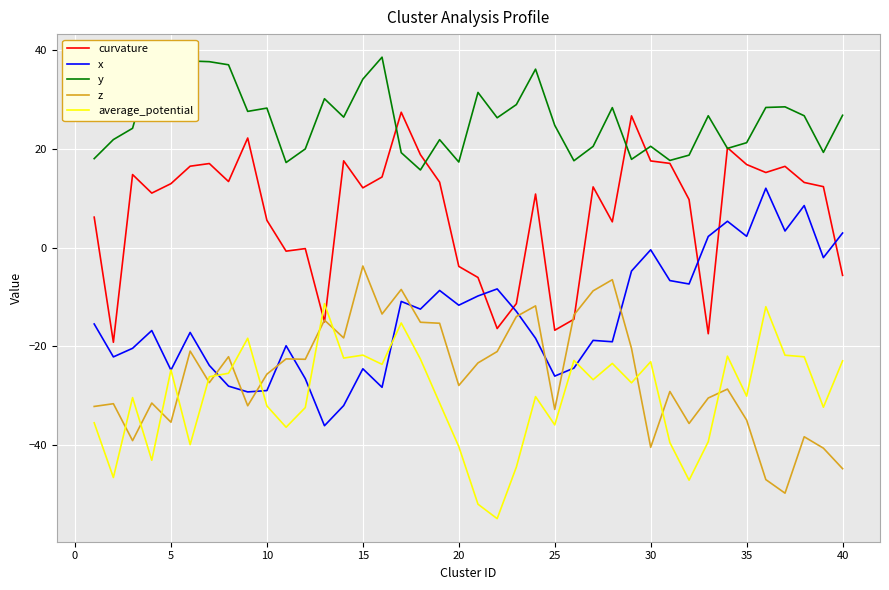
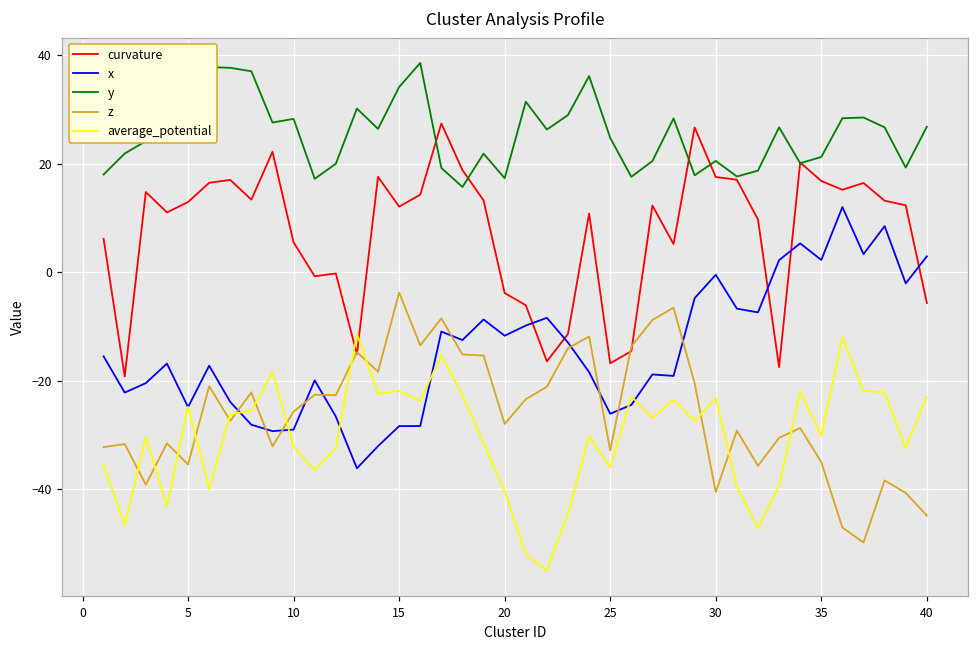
  {
    "curvature": {
      "5": 13,
      "10": 6,
      "15": 12,
      "20": -4,
      "25": -17,
      "30": 18,
      "35": 17,
      "40": -6
    },
    "x": {
      "10": -29,
-     "15": -25,
+     "15": -28,
      "20": -12,
      "25": -26,
      "30": 0,
      "35": 2,
      "40": 3
    },
    "y": {
      "10": 28,
      "15": 34,
      "20": 17,
      "25": 25,
      "30": 21,
      "35": 21,
      "40": 27
    },
    "z": {
      "5": -35,
      "10": -26,
      "15": -4,
      "20": -28,
      "25": -33,
      "30": -41,
      "35": -35,
      "40": -45
    },
    "average_potential": {
      "10": -32,
      "15": -22,
      "20": -40,
      "25": -36,
      "30": -23,
      "35": -30,
      "40": -23
    }
  }
